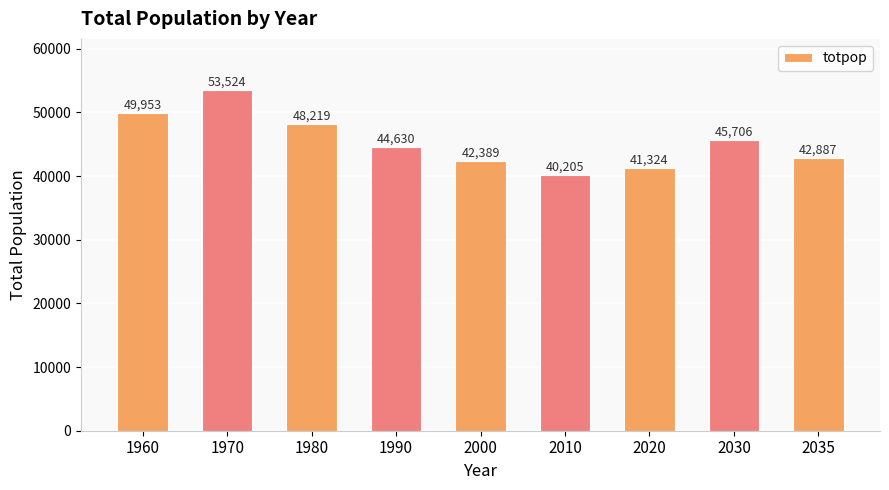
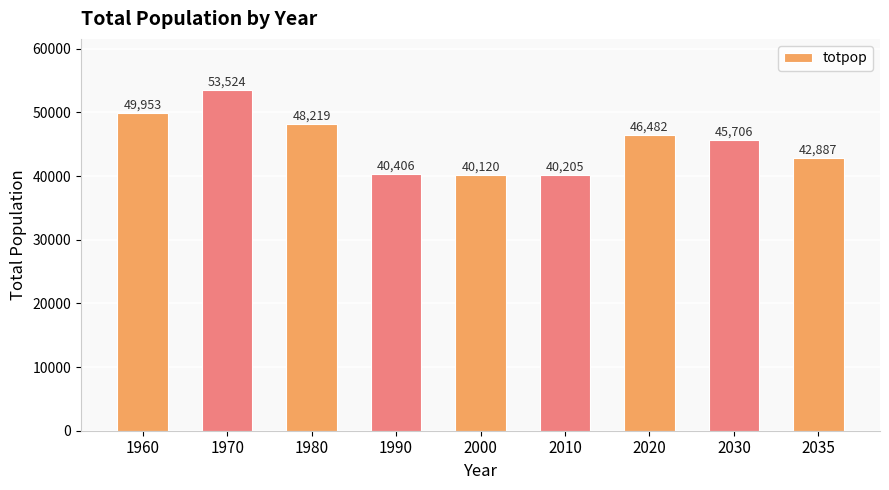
  {
    "1960": "49,953",
    "1970": "53,524",
    "1980": "48,219",
-   "1990": "44,630",
-   "2000": "42,389",
+   "1990": "40,406",
+   "2000": "40,120",
    "2010": "40,205",
-   "2020": "41,324",
+   "2020": "46,482",
    "2030": "45,706",
    "2035": "42,887"
  }
